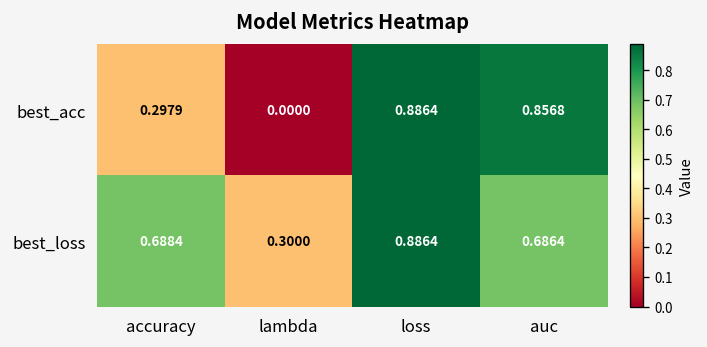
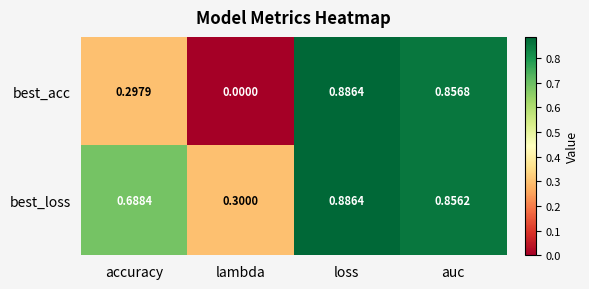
  {
    "best_acc": {
      "accuracy": 0.2979,
      "lambda": 0.0000,
      "loss": 0.8864,
      "auc": 0.8568
    },
    "best_loss": {
      "accuracy": 0.6884,
      "lambda": 0.3000,
      "loss": 0.8864,
-     "auc": 0.6864
+     "auc": 0.8562
    }
  }
